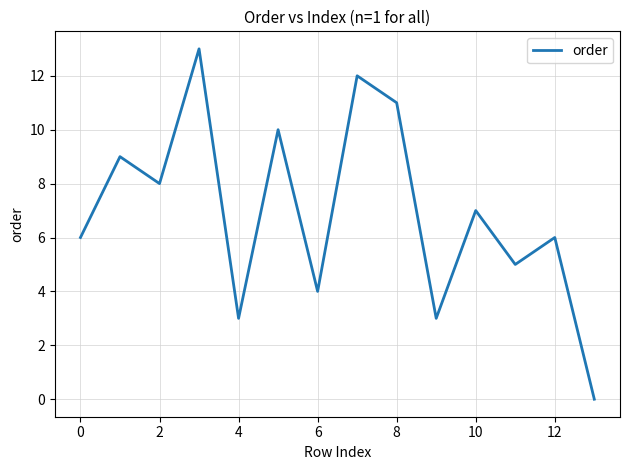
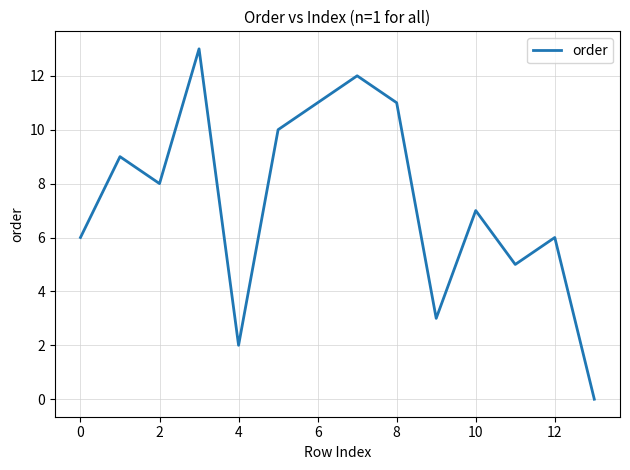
  {
    "0": 6,
    "2": 8,
-   "4": 3,
-   "6": 4,
+   "4": 2,
+   "6": 11,
    "8": 11,
    "10": 7,
    "12": 6
  }
